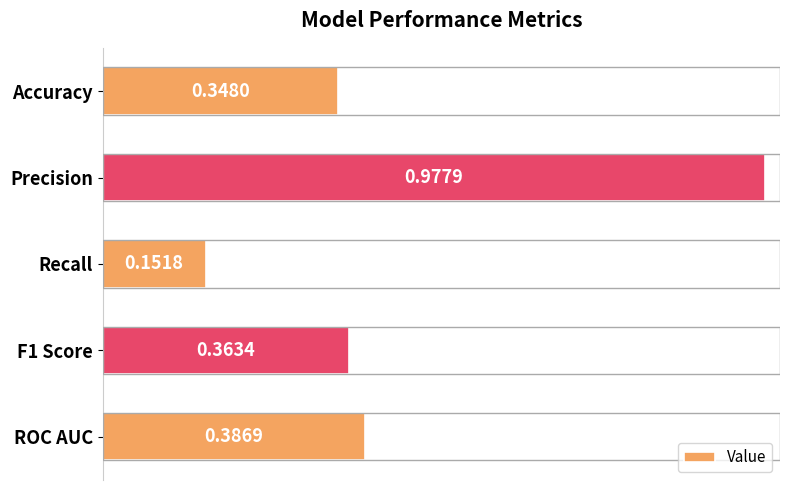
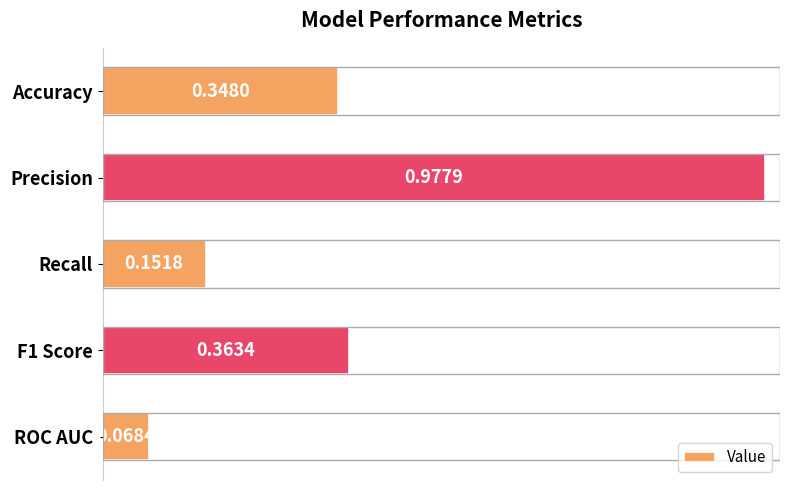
  {
    "Accuracy": 0.3480,
    "Precision": 0.9779,
    "Recall": 0.1518,
    "F1 Score": 0.3634,
-   "ROC AUC": 0.3869
+   "ROC AUC": 0.0684
  }
